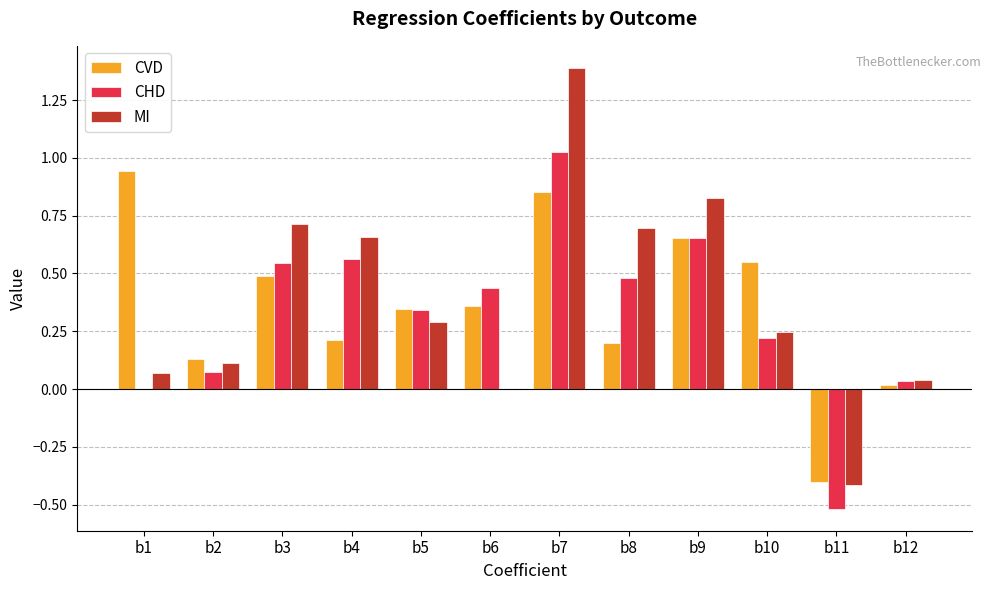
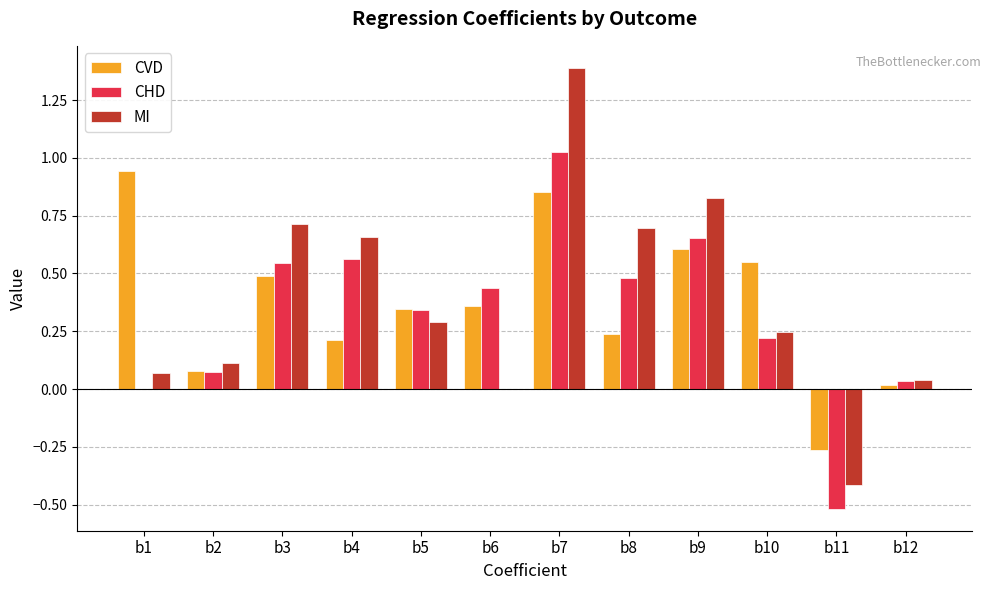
  {
    "CVD": {
      "b1": 0.94,
-     "b2": 0.13,
+     "b2": 0.08,
      "b3": 0.49,
      "b4": 0.21,
      "b5": 0.35,
      "b6": 0.36,
      "b7": 0.85,
-     "b8": 0.20,
-     "b9": 0.65,
+     "b8": 0.24,
+     "b9": 0.61,
      "b10": 0.55,
-     "b11": -0.40,
+     "b11": -0.26,
      "b12": 0.02
    }
  }
